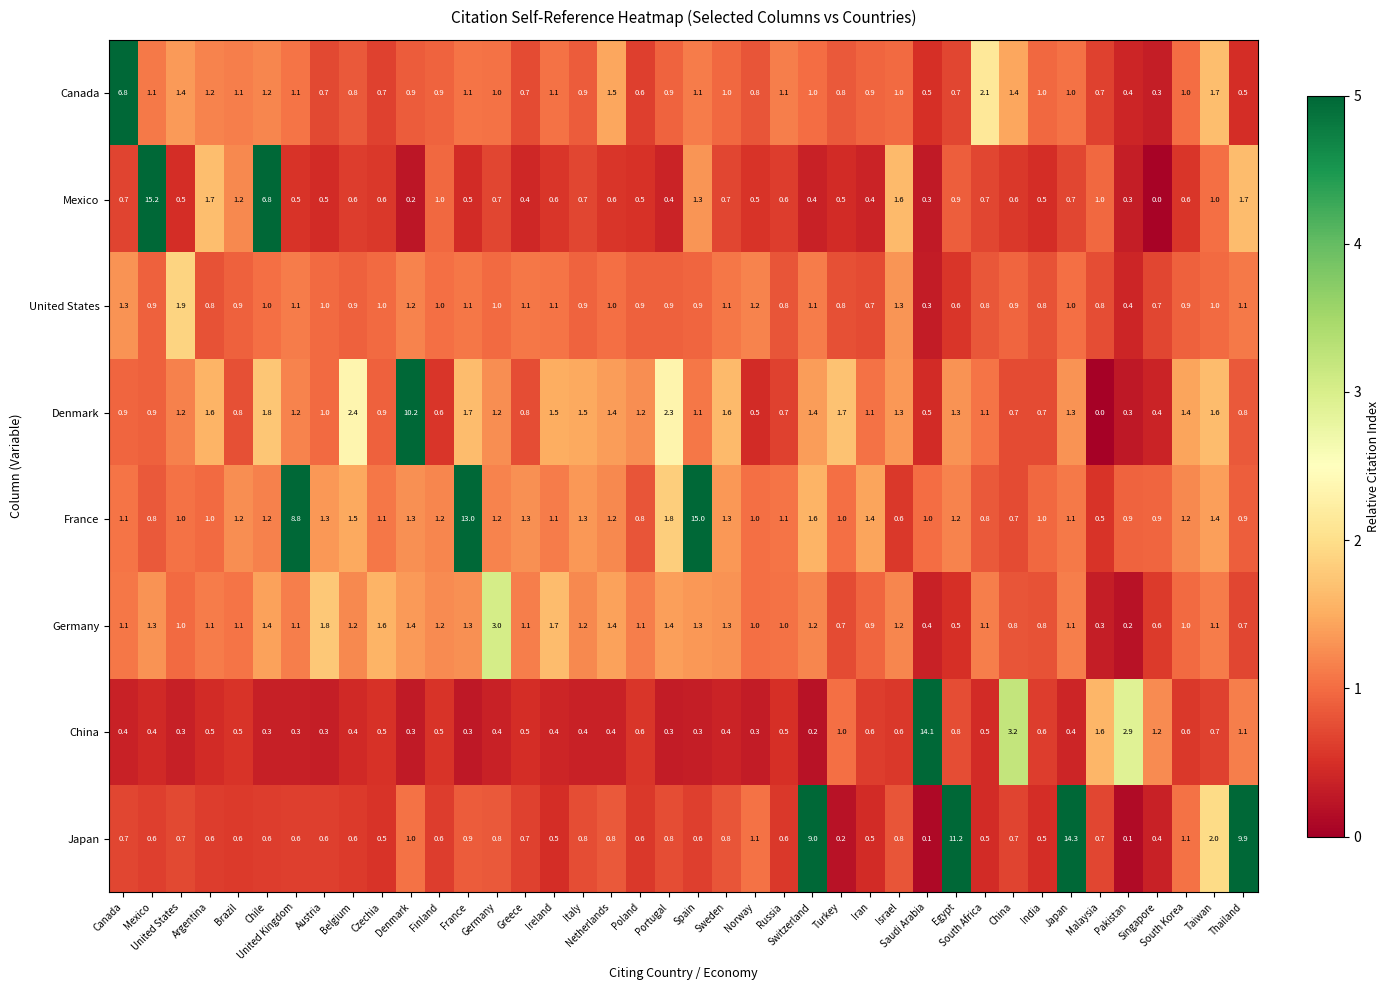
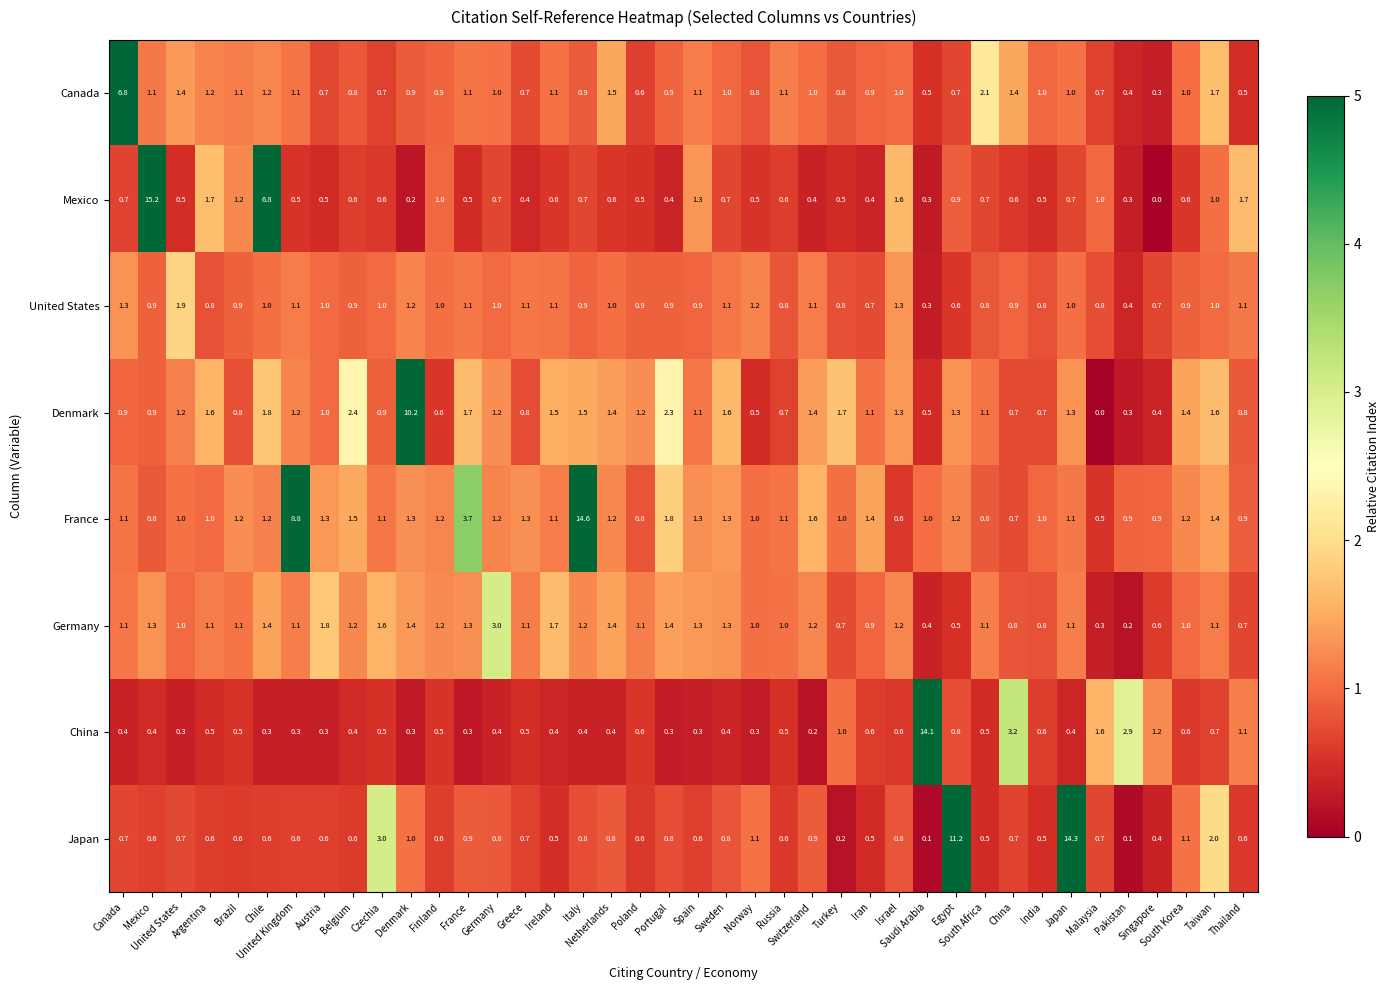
  {
    "France": {
      "Canada": 1.1,
      "Mexico": 0.8,
      "United States": 1.0,
      "Argentina": 1.0,
      "Brazil": 1.2,
      "Chile": 1.2,
      "United Kingdom": 8.8,
      "Austria": 1.3,
      "Belgium": 1.5,
      "Czechia": 1.1,
      "Denmark": 1.3,
      "Finland": 1.2,
-     "France": 13.0,
+     "France": 3.7,
      "Germany": 1.2,
      "Greece": 1.3,
      "Ireland": 1.1,
-     "Italy": 1.3,
+     "Italy": 14.6,
      "Netherlands": 1.2,
      "Poland": 0.8,
      "Portugal": 1.8,
-     "Spain": 15.0,
+     "Spain": 1.3,
      "Sweden": 1.3,
      "Norway": 1.0,
      "Russia": 1.1,
      "Switzerland": 1.6,
      "Turkey": 1.0,
      "Iran": 1.4,
      "Israel": 0.6,
      "Saudi Arabia": 1.0,
      "Egypt": 1.2,
      "South Africa": 0.8,
      "China": 0.7,
      "India": 1.0,
      "Japan": 1.1,
      "Malaysia": 0.5,
      "Pakistan": 0.9,
      "Singapore": 0.9,
      "South Korea": 1.2,
      "Taiwan": 1.4,
      "Thailand": 0.9
    },
    "Japan": {
      "Canada": 0.7,
      "Mexico": 0.6,
      "United States": 0.7,
      "Argentina": 0.6,
      "Brazil": 0.6,
      "Chile": 0.6,
      "United Kingdom": 0.6,
      "Austria": 0.6,
      "Belgium": 0.6,
-     "Czechia": 0.5,
+     "Czechia": 3.0,
      "Denmark": 1.0,
      "Finland": 0.6,
      "France": 0.9,
      "Germany": 0.8,
      "Greece": 0.7,
      "Ireland": 0.5,
      "Italy": 0.8,
      "Netherlands": 0.8,
      "Poland": 0.6,
      "Portugal": 0.8,
      "Spain": 0.6,
      "Sweden": 0.8,
      "Norway": 1.1,
      "Russia": 0.6,
-     "Switzerland": 9.0,
+     "Switzerland": 0.9,
      "Turkey": 0.2,
      "Iran": 0.5,
      "Israel": 0.8,
      "Saudi Arabia": 0.1,
      "Egypt": 11.2,
      "South Africa": 0.5,
      "China": 0.7,
      "India": 0.5,
      "Japan": 14.3,
      "Malaysia": 0.7,
      "Pakistan": 0.1,
      "Singapore": 0.4,
      "South Korea": 1.1,
      "Taiwan": 2.0,
-     "Thailand": 9.9
+     "Thailand": 0.6
    }
  }
